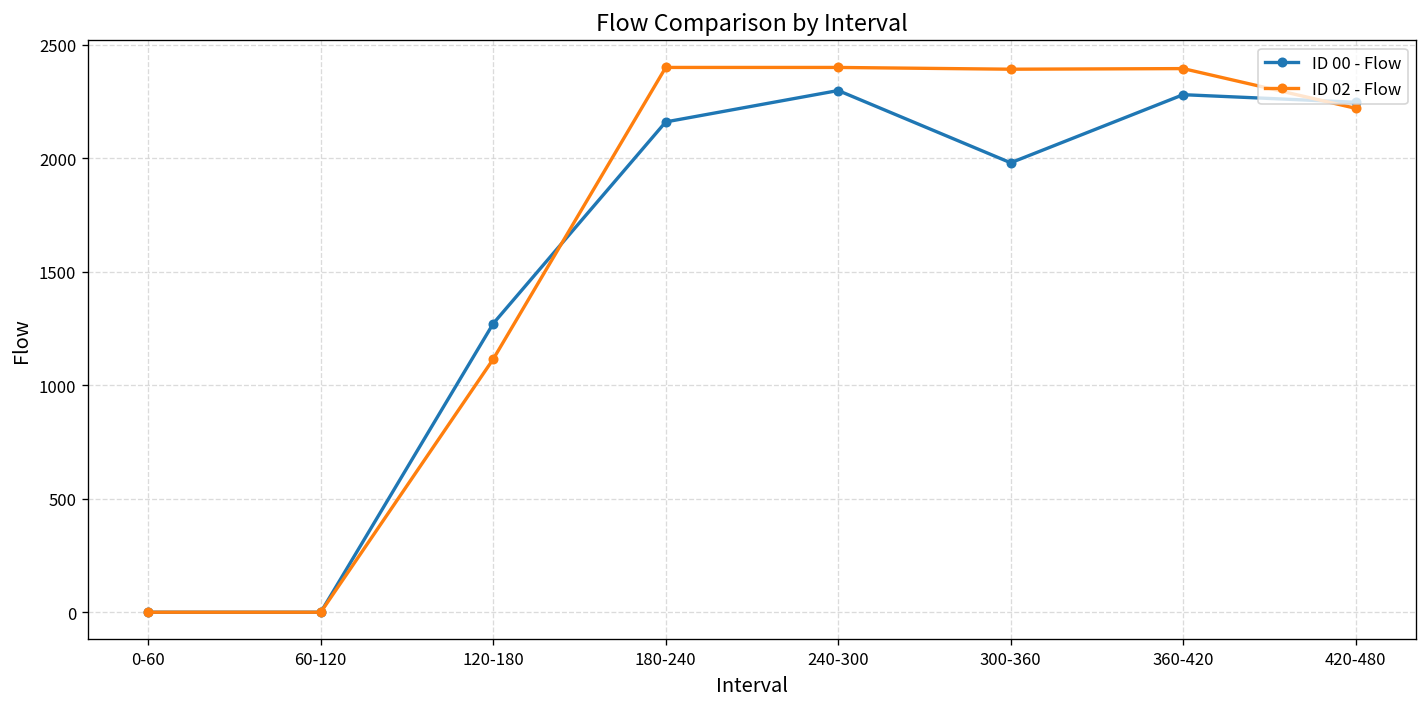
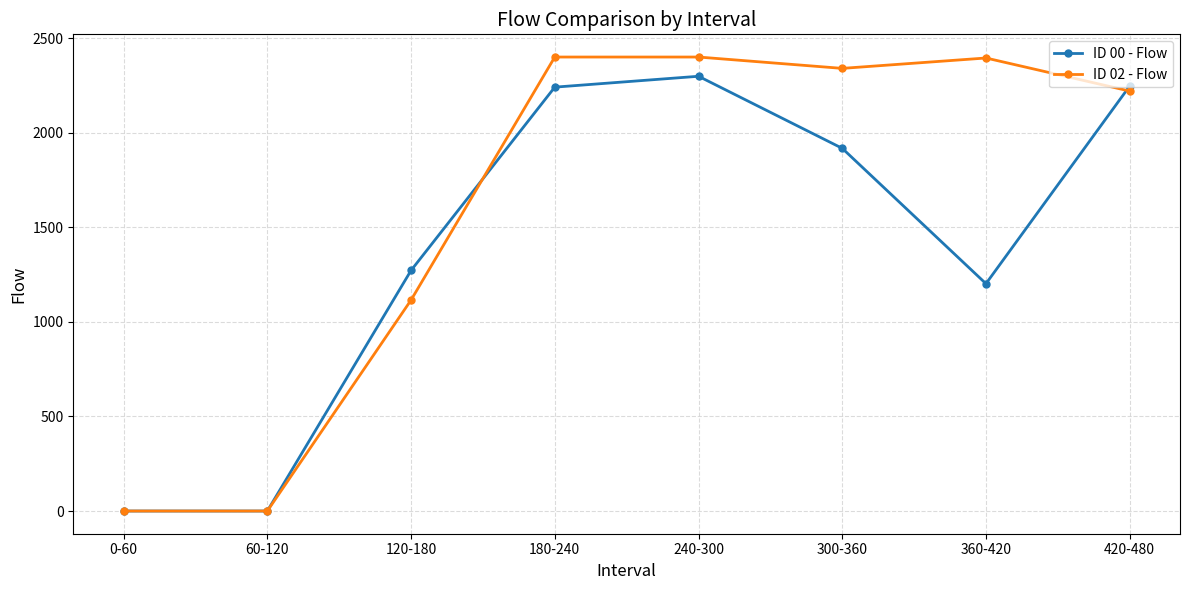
  {
    "ID 00 - Flow": {
      "120-180": 1270,
-     "180-240": 2160,
+     "180-240": 2240,
      "240-300": 2300,
-     "300-360": 1980,
-     "360-420": 2280
+     "300-360": 1920,
+     "360-420": 1200
    },
    "ID 02 - Flow": {
      "120-180": 1120,
      "180-240": 2400,
      "240-300": 2400,
-     "300-360": 2390,
+     "300-360": 2340,
      "360-420": 2390,
      "420-480": 2220
    }
  }
